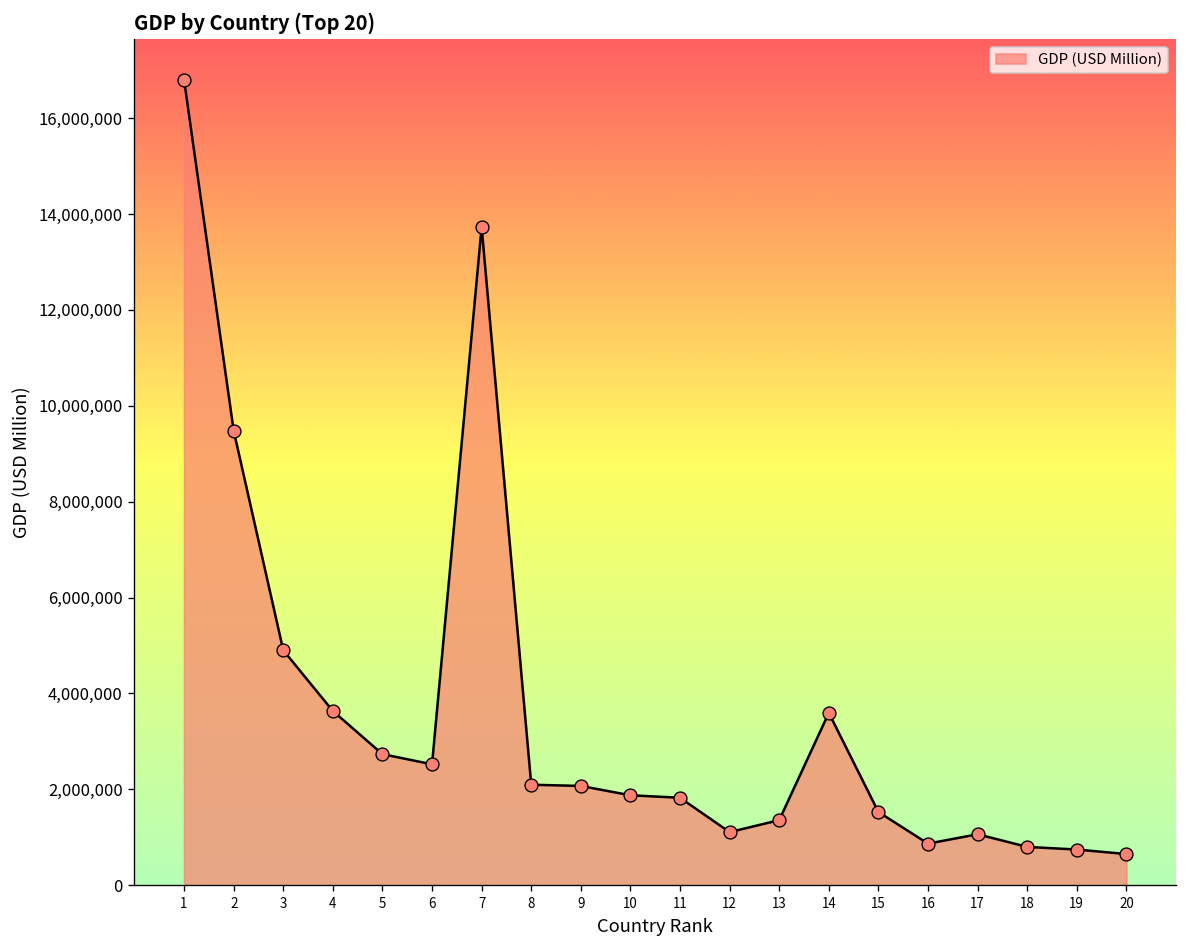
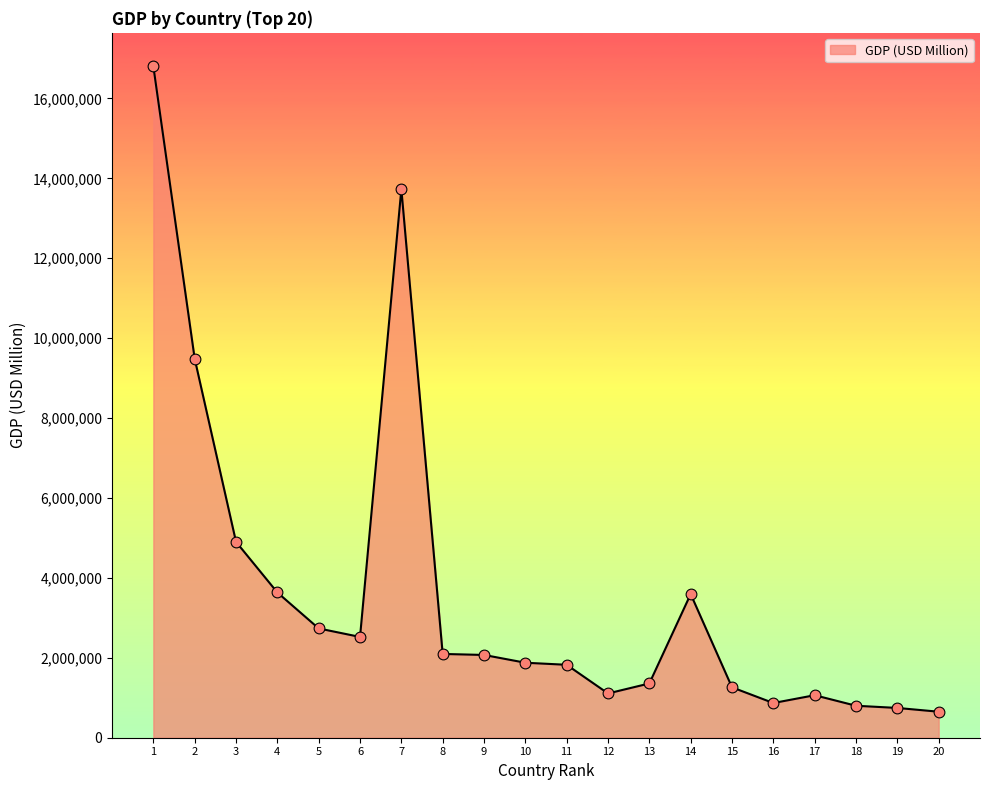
  {
    "1": "16,800,000",
    "2": "9,500,000",
    "3": "4,900,000",
    "4": "3,600,000",
    "5": "2,700,000",
    "6": "2,500,000",
    "7": "13,700,000",
    "8": "2,100,000",
    "9": "2,100,000",
    "10": "1,900,000",
    "11": "1,800,000",
    "12": "1,100,000",
    "13": "1,400,000",
    "14": "3,600,000",
-   "15": "1,500,000",
+   "15": "1,300,000",
    "16": "900,000",
    "17": "1,100,000",
    "18": "800,000",
    "19": "700,000",
    "20": "700,000"
  }
